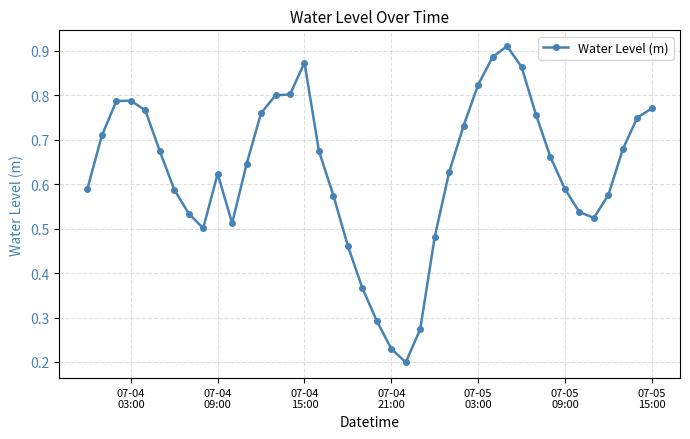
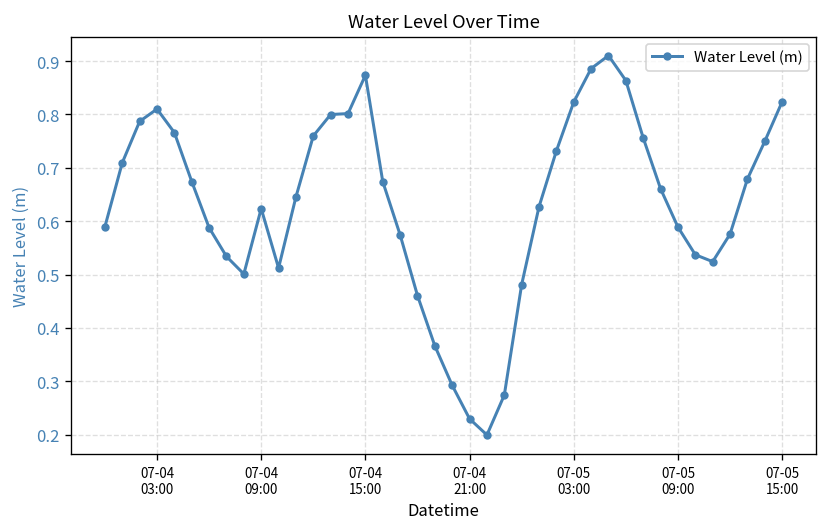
  {
-   "07-04 03:00": 0.79,
+   "07-04 03:00": 0.81,
    "07-04 09:00": 0.62,
    "07-04 15:00": 0.87,
    "07-04 21:00": 0.23,
    "07-05 03:00": 0.82,
    "07-05 09:00": 0.59,
-   "07-05 15:00": 0.77
+   "07-05 15:00": 0.82
  }
